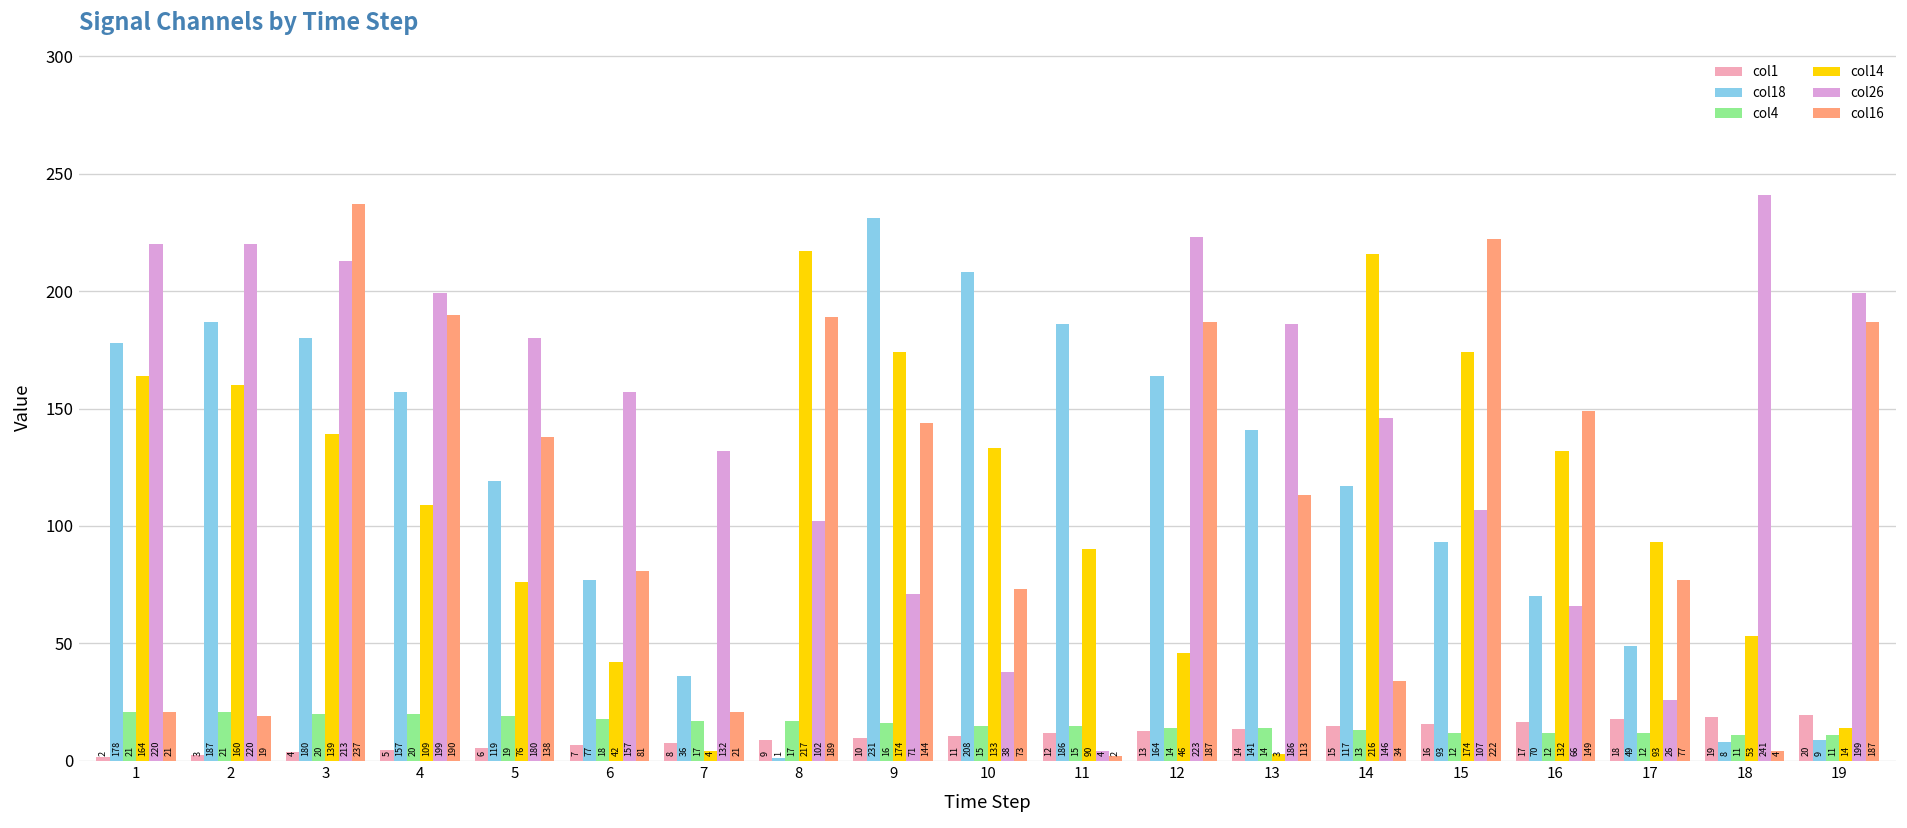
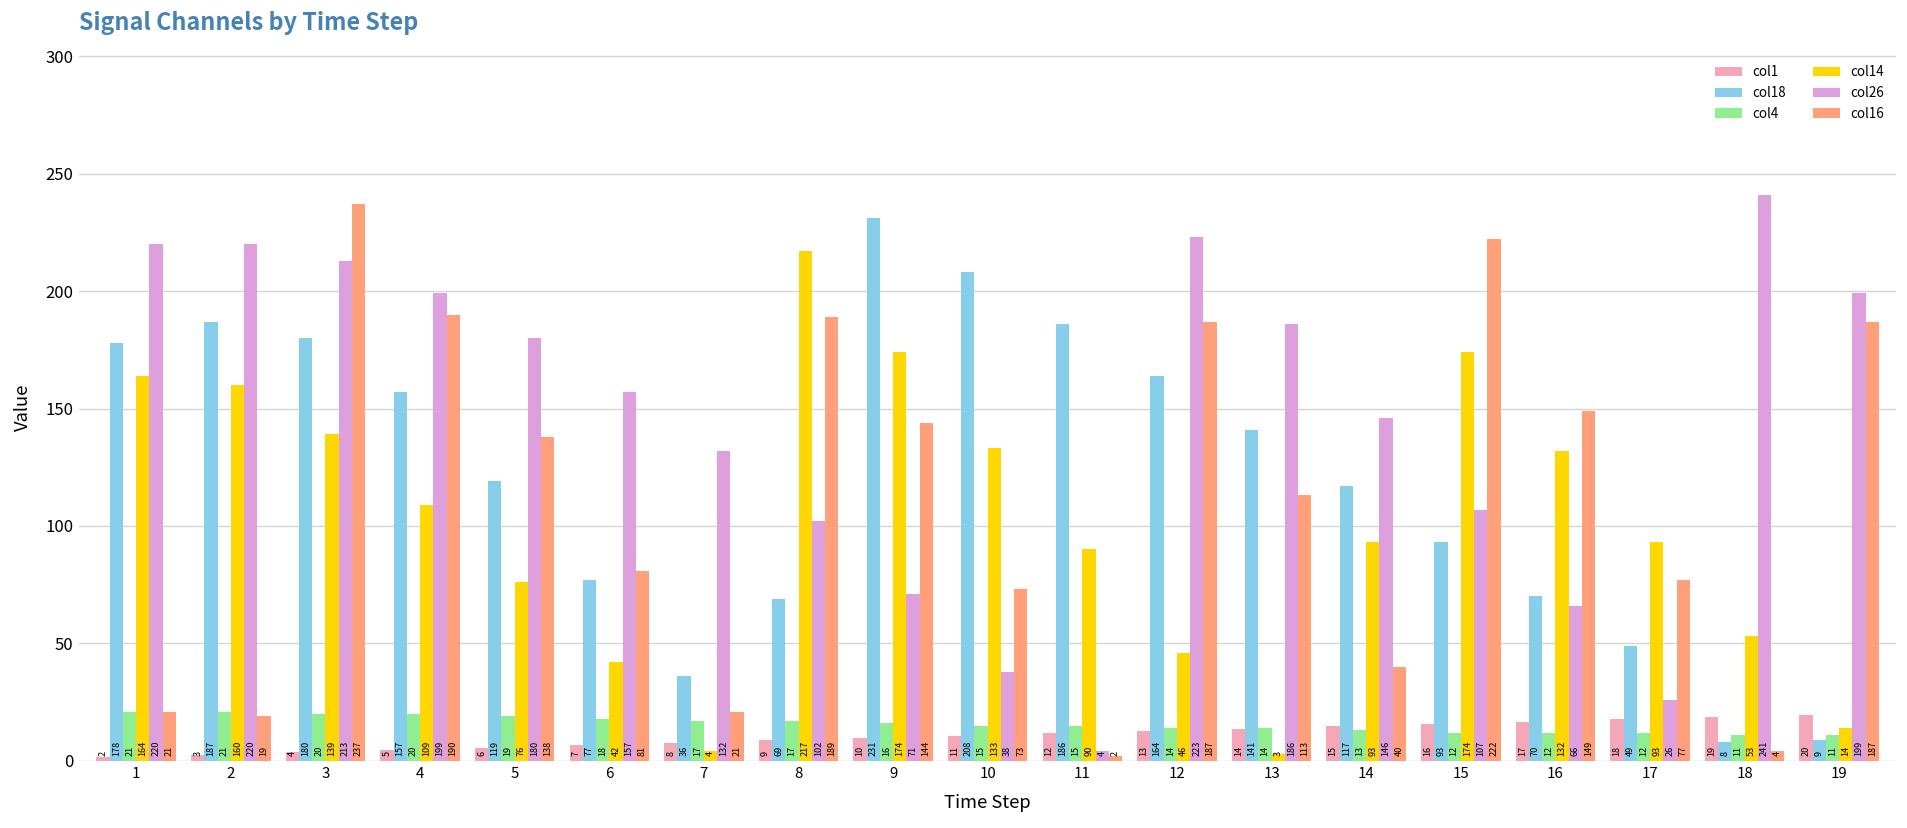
  {
    "col18": {
      "1": 178,
      "2": 187,
      "3": 180,
      "4": 157,
      "5": 119,
      "6": 77,
      "7": 36,
-     "8": 1,
+     "8": 69,
      "9": 231,
      "10": 208,
      "11": 186,
      "12": 164,
      "13": 141,
      "14": 117,
      "15": 93,
      "16": 70,
      "17": 49,
      "18": 8,
      "19": 9
    },
    "col4": {
      "1": 21,
      "2": 21,
      "3": 20,
      "4": 20,
      "5": 19,
      "6": 18,
      "7": 17,
      "8": 17,
      "9": 16,
      "10": 15,
      "11": 15,
      "12": 14,
      "13": 14,
      "14": 13,
      "15": 12,
      "16": 12,
      "17": 12,
      "18": 11,
      "19": 11
    },
    "col14": {
      "1": 164,
      "2": 160,
      "3": 139,
      "4": 109,
      "5": 76,
      "6": 42,
      "7": 4,
      "8": 217,
      "9": 174,
      "10": 133,
      "11": 90,
      "12": 46,
      "13": 3,
-     "14": 216,
+     "14": 93,
      "15": 174,
      "16": 132,
      "17": 93,
      "18": 53,
      "19": 14
    },
    "col16": {
      "1": 21,
      "2": 19,
      "3": 237,
      "4": 190,
      "5": 138,
      "6": 81,
      "7": 21,
      "8": 189,
      "9": 144,
      "10": 73,
      "11": 2,
      "12": 187,
      "13": 113,
-     "14": 34,
+     "14": 40,
      "15": 222,
      "16": 149,
      "17": 77,
      "18": 4,
      "19": 187
    }
  }
